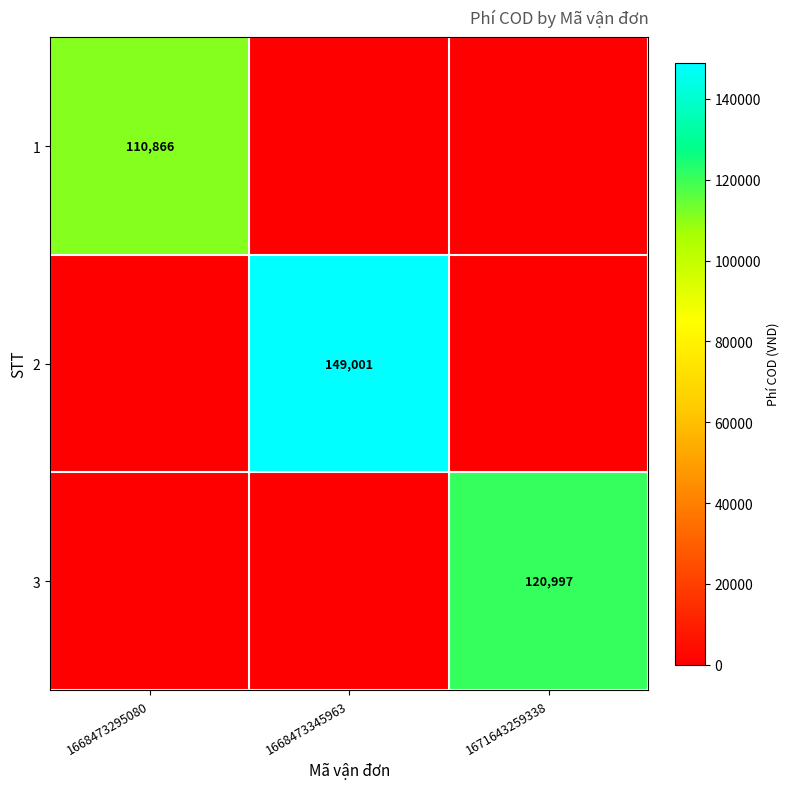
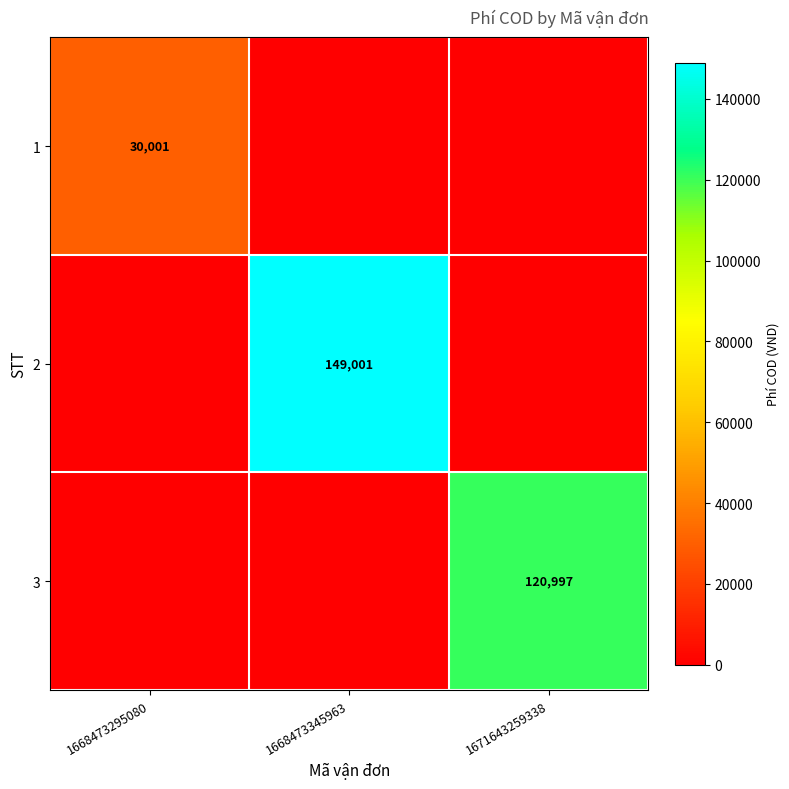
  {
    "1": {
-     "1668473295080": "110,866"
+     "1668473295080": "30,001"
    },
    "2": {
      "1668473345963": "149,001"
    },
    "3": {
      "1671643259338": "120,997"
    }
  }
